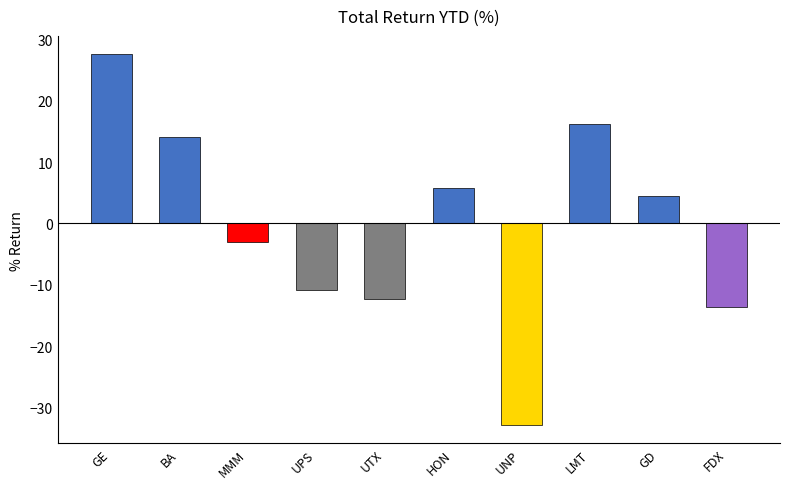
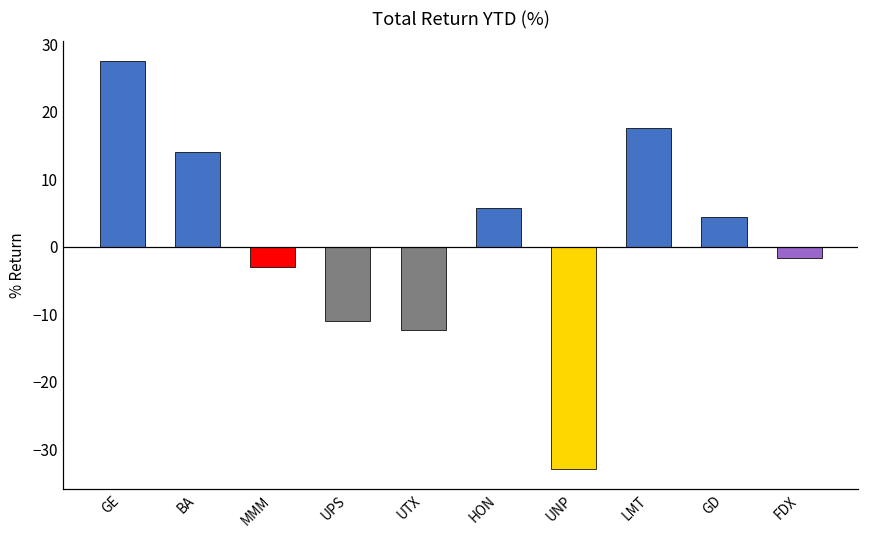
  {
    "GE": 28,
    "BA": 14,
    "MMM": -3,
    "UPS": -11,
    "UTX": -12,
    "HON": 6,
    "UNP": -33,
-   "LMT": 16,
+   "LMT": 18,
    "GD": 4,
-   "FDX": -14
+   "FDX": -2
  }
